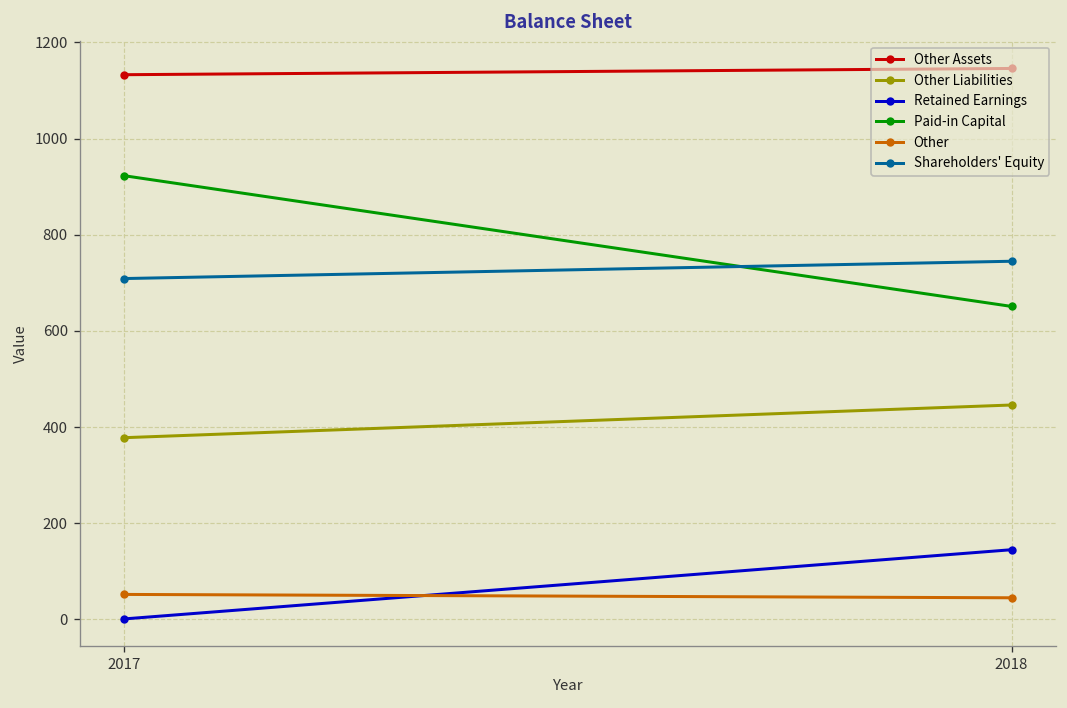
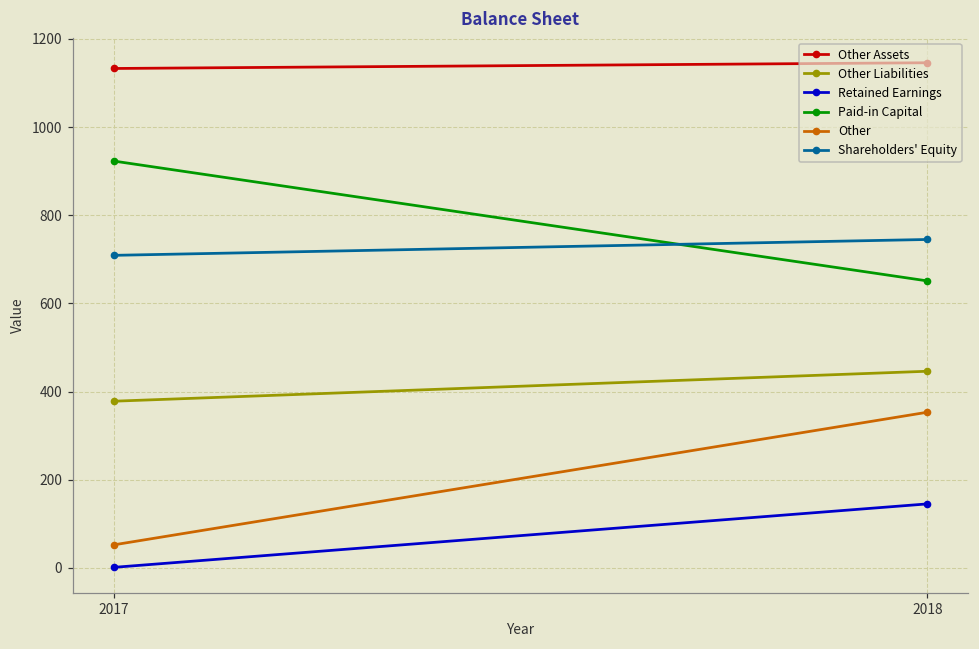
  {
    "Other Assets": {
      "2017": 1130
    },
    "Other Liabilities": {
      "2017": 380,
      "2018": 450
    },
    "Retained Earnings": {
      "2017": 0,
      "2018": 150
    },
    "Paid-in Capital": {
      "2017": 920,
      "2018": 650
    },
    "Other": {
      "2017": 50,
-     "2018": 50
+     "2018": 350
    },
    "Shareholders' Equity": {
      "2017": 710,
      "2018": 750
    }
  }
